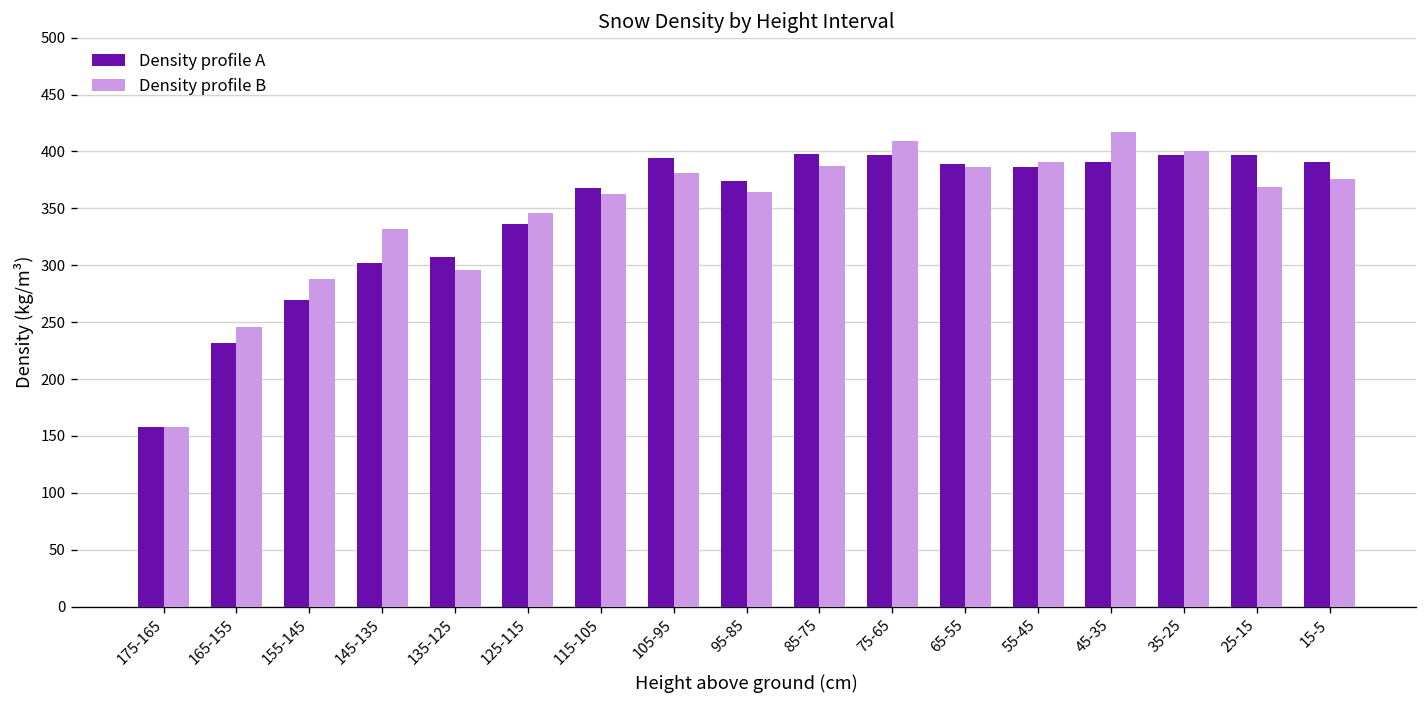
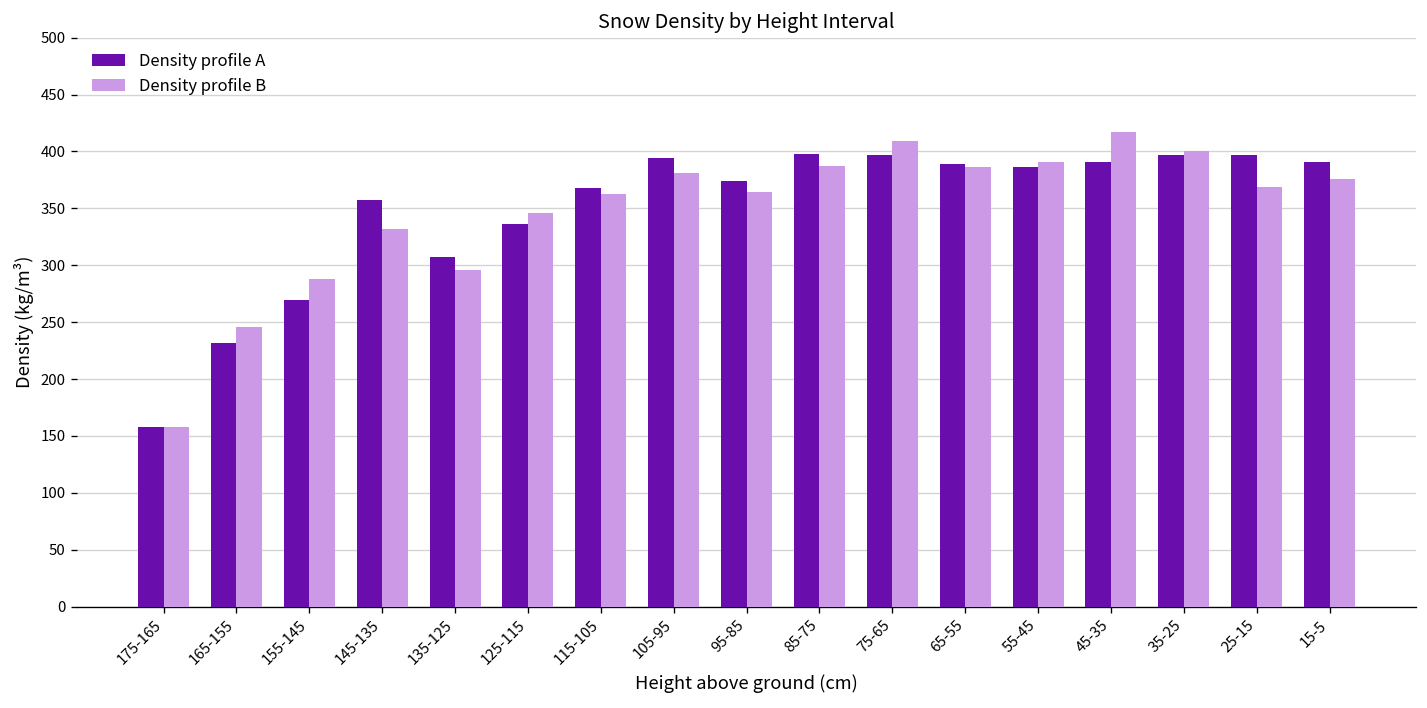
  {
    "Density profile A": {
      "175-165": 160,
      "165-155": 230,
      "155-145": 270,
-     "145-135": 300,
+     "145-135": 360,
      "135-125": 310,
      "125-115": 340,
      "115-105": 370,
      "105-95": 390,
      "95-85": 370,
      "85-75": 400,
      "75-65": 400,
      "65-55": 390,
      "55-45": 390,
      "45-35": 390,
      "35-25": 400,
      "25-15": 400,
      "15-5": 390
    },
    "Density profile B": {
      "175-165": 160,
      "165-155": 250,
      "155-145": 290,
      "145-135": 330,
      "135-125": 300,
      "125-115": 350,
      "115-105": 360,
      "105-95": 380,
      "95-85": 360,
      "85-75": 390,
      "75-65": 410,
      "65-55": 390,
      "55-45": 390,
      "45-35": 420,
      "35-25": 400,
      "25-15": 370,
      "15-5": 380
    }
  }
